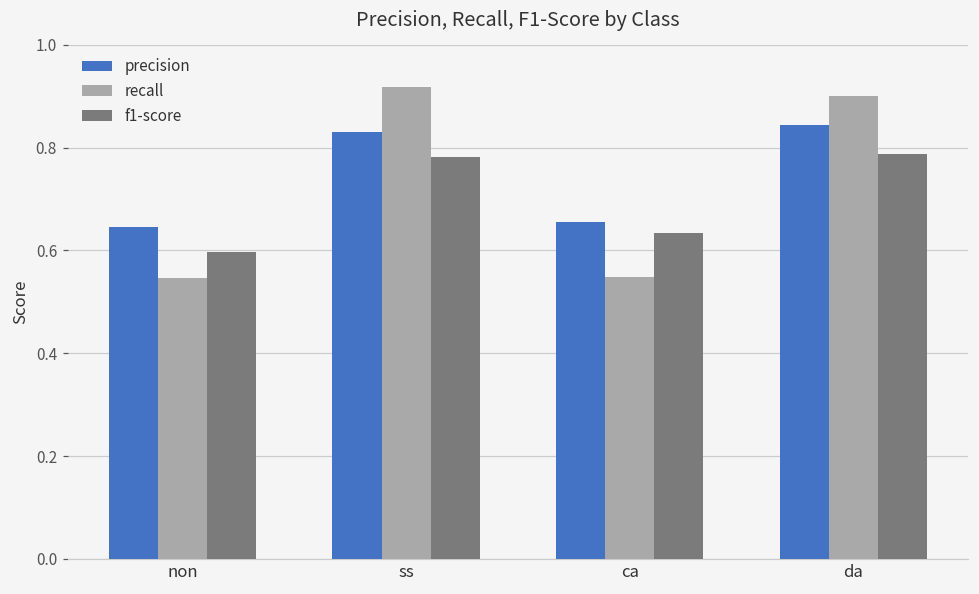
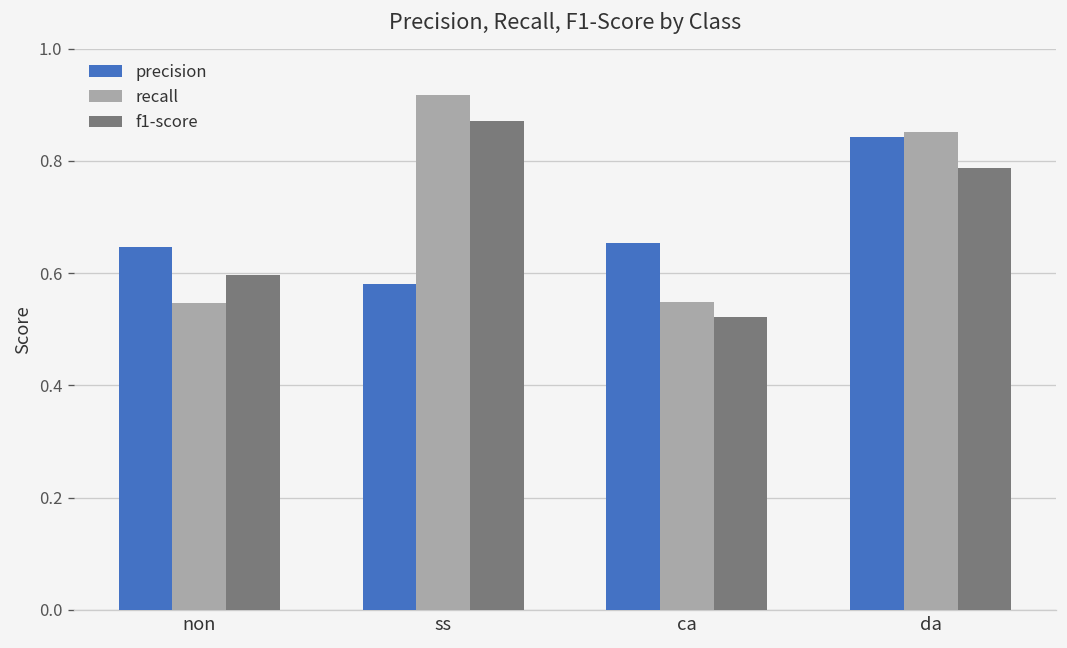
  {
    "precision": {
      "non": 0.65,
-     "ss": 0.83,
+     "ss": 0.58,
      "ca": 0.65,
      "da": 0.84
    },
    "recall": {
      "non": 0.55,
      "ss": 0.92,
      "ca": 0.55,
-     "da": 0.90
+     "da": 0.85
    },
    "f1-score": {
      "non": 0.60,
-     "ss": 0.78,
-     "ca": 0.63,
+     "ss": 0.87,
+     "ca": 0.52,
      "da": 0.79
    }
  }
